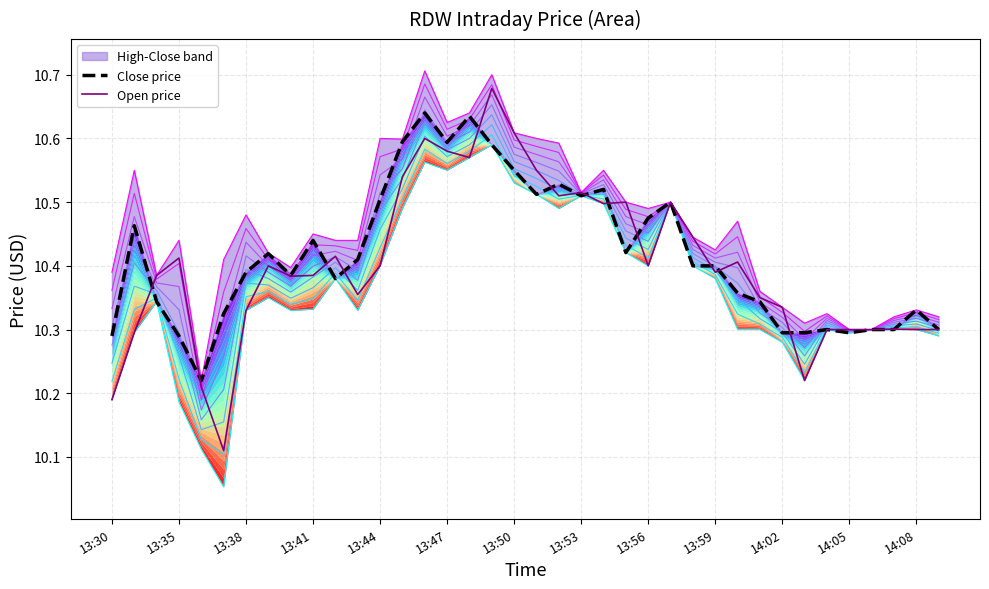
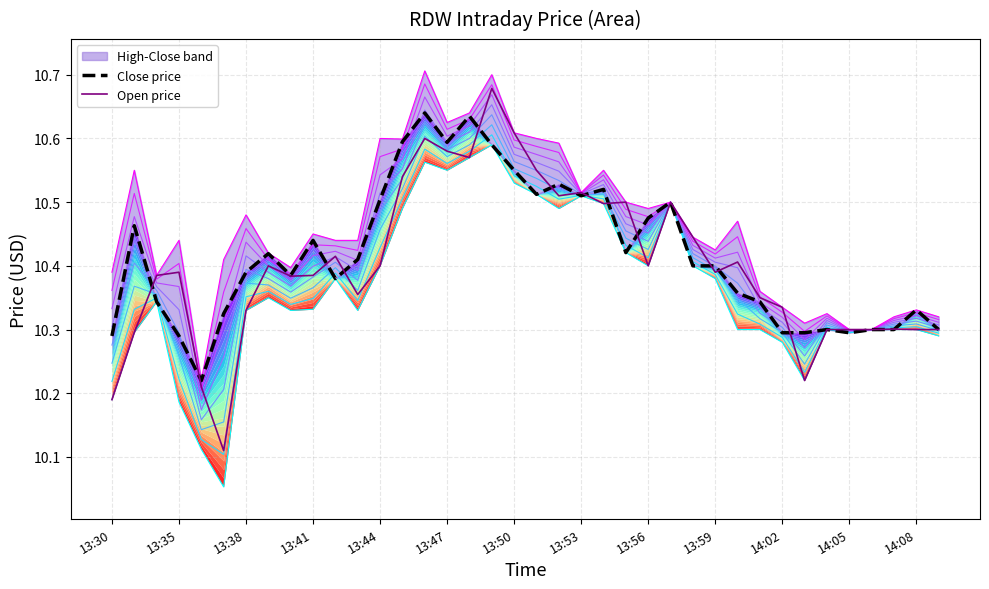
  {
    "Close price": {
      "13:30": 10.29,
      "13:35": 10.29,
      "13:41": 10.44,
      "13:44": 10.50
    },
    "Open price": {
-     "13:35": 10.41
+     "13:35": 10.39
    }
  }
